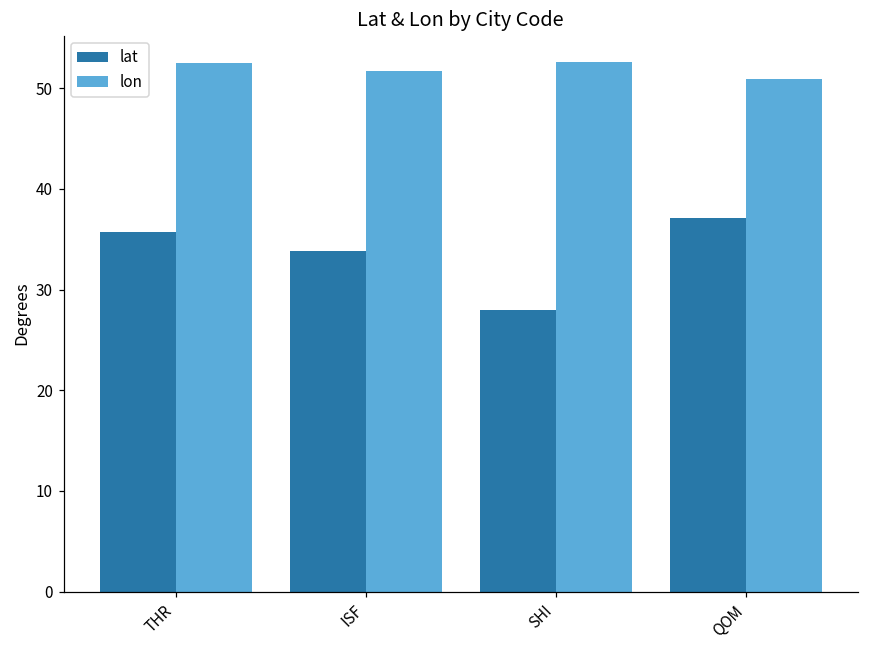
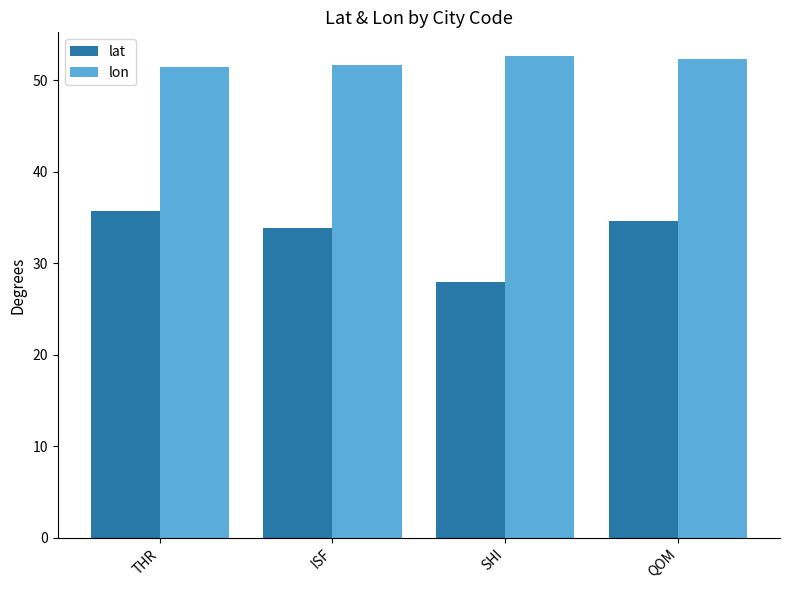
  {
    "lat": {
      "THR": 36,
      "ISF": 34,
      "SHI": 28,
-     "QOM": 37
+     "QOM": 35
    },
    "lon": {
-     "THR": 52,
+     "THR": 51,
      "ISF": 52,
      "SHI": 53,
-     "QOM": 51
+     "QOM": 52
    }
  }
